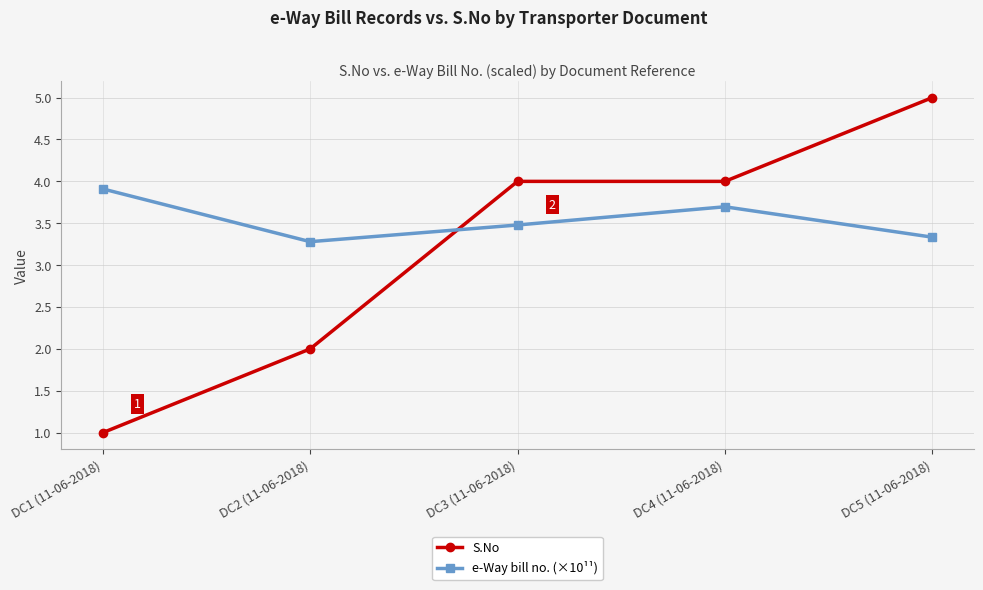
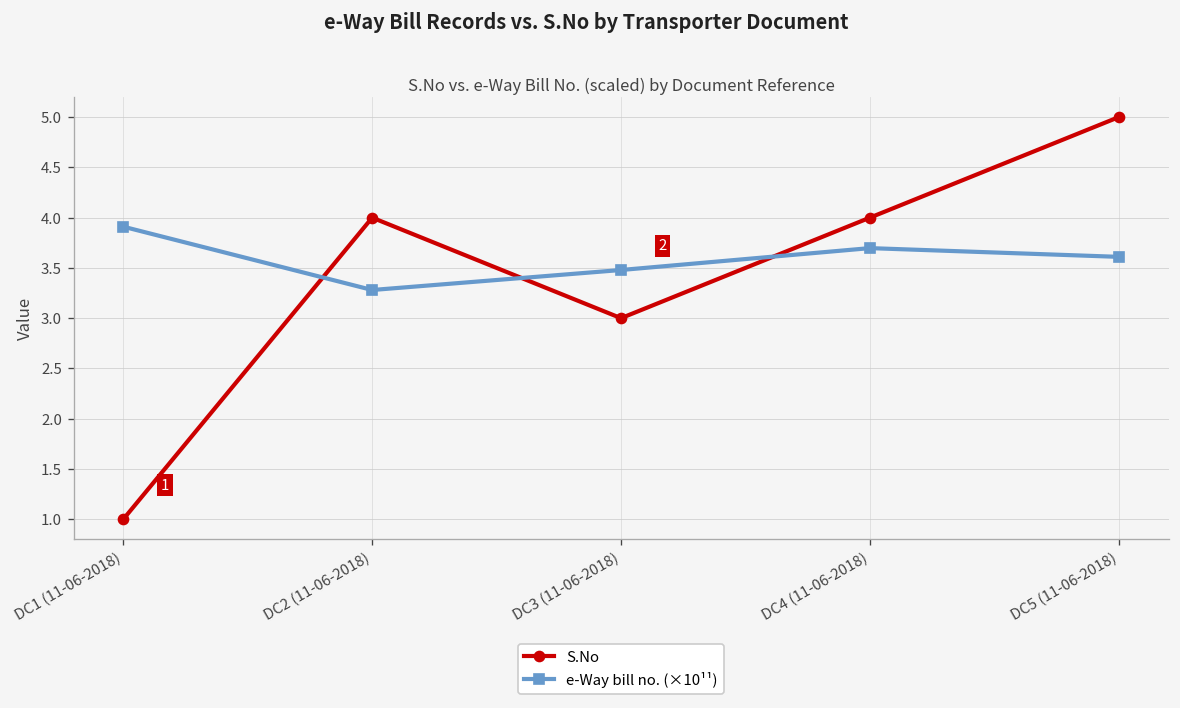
  {
    "S.No": {
      "DC1 (11-06-2018)": 1,
-     "DC2 (11-06-2018)": 2,
-     "DC3 (11-06-2018)": 4,
+     "DC2 (11-06-2018)": 4,
+     "DC3 (11-06-2018)": 3,
      "DC4 (11-06-2018)": 4,
      "DC5 (11-06-2018)": 5
    },
    "e-Way bill no. (×10¹¹)": {
      "DC1 (11-06-2018)": 3.9,
      "DC2 (11-06-2018)": 3.3,
      "DC3 (11-06-2018)": 3.5,
      "DC4 (11-06-2018)": 3.7,
-     "DC5 (11-06-2018)": 3.3
+     "DC5 (11-06-2018)": 3.6
    }
  }
